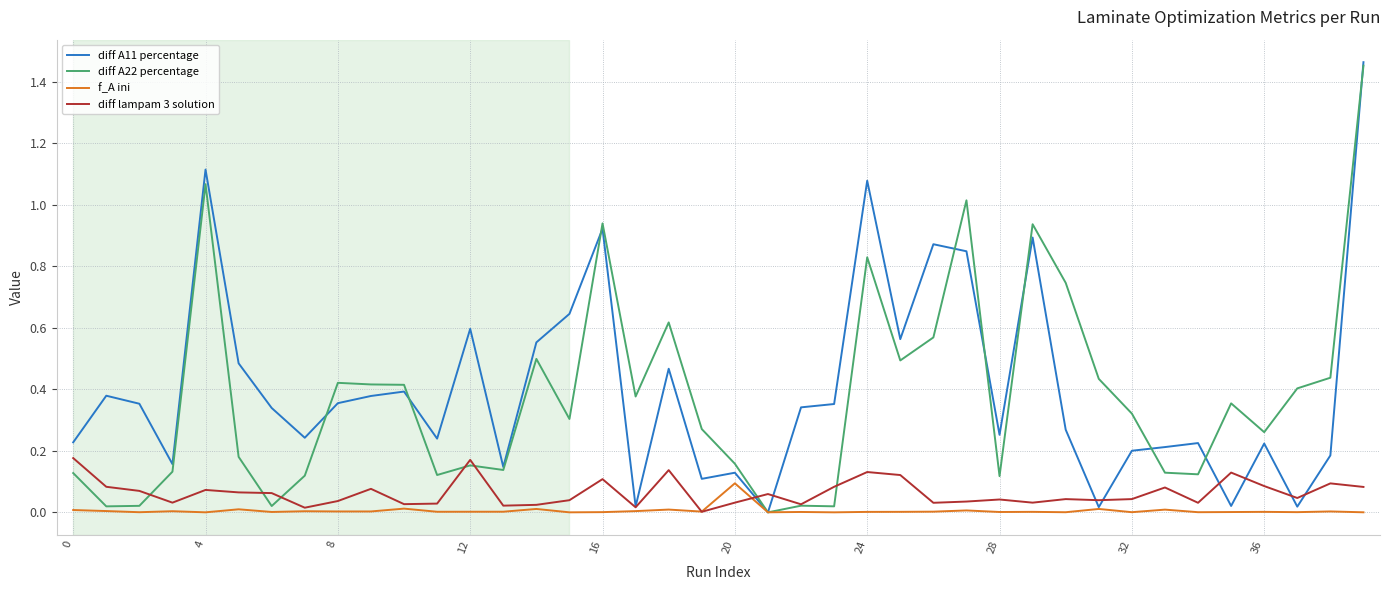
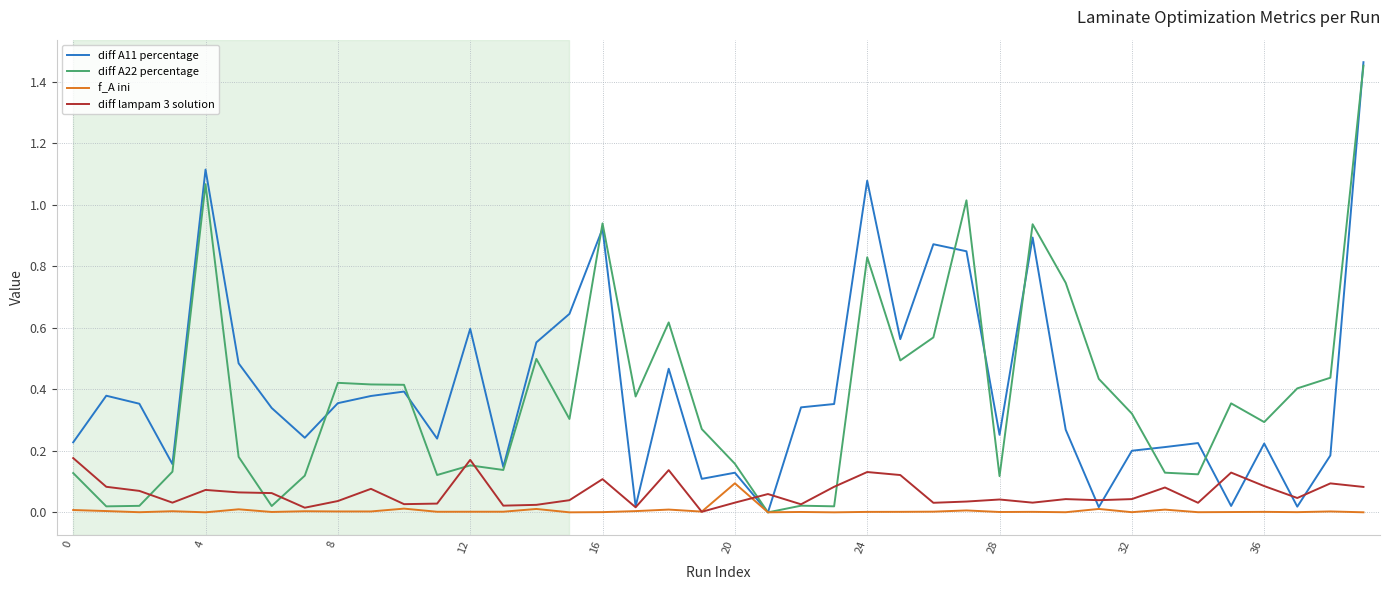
  {
    "diff A11 percentage": {
      "0": 0.23,
      "4": 1.11,
      "8": 0.35,
      "12": 0.60,
      "16": 0.92,
      "20": 0.13,
      "24": 1.08,
      "28": 0.25,
      "32": 0.20,
      "36": 0.22
    },
    "diff A22 percentage": {
      "0": 0.13,
      "4": 1.07,
      "8": 0.42,
      "12": 0.15,
      "16": 0.94,
      "20": 0.16,
      "24": 0.83,
      "28": 0.12,
      "32": 0.32,
-     "36": 0.26
+     "36": 0.29
    },
    "f_A ini": {
      "0": 0.01,
      "4": 0.00,
      "8": 0.00,
      "12": 0.00,
      "16": 0.00,
      "20": 0.09,
      "24": 0.00,
      "28": 0.00,
      "32": 0.00,
      "36": 0.00
    },
    "diff lampam 3 solution": {
      "0": 0.18,
      "4": 0.07,
      "8": 0.04,
      "12": 0.17,
      "16": 0.11,
      "20": 0.03,
      "24": 0.13,
      "28": 0.04,
      "32": 0.04,
      "36": 0.09
    }
  }
